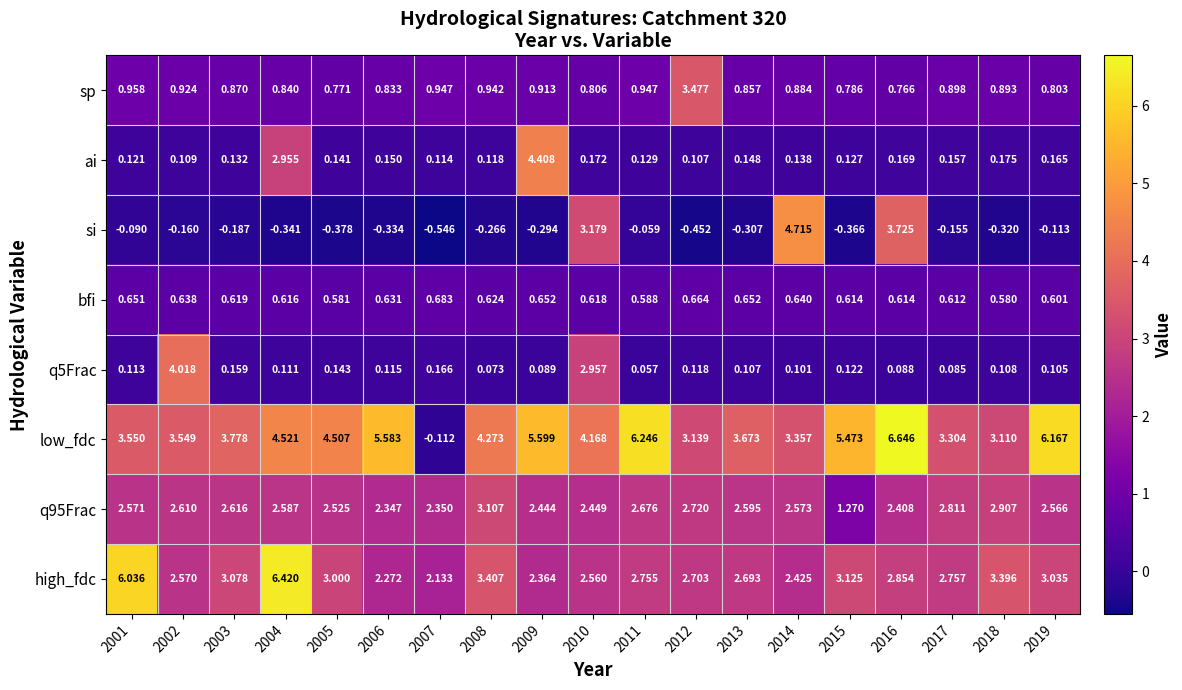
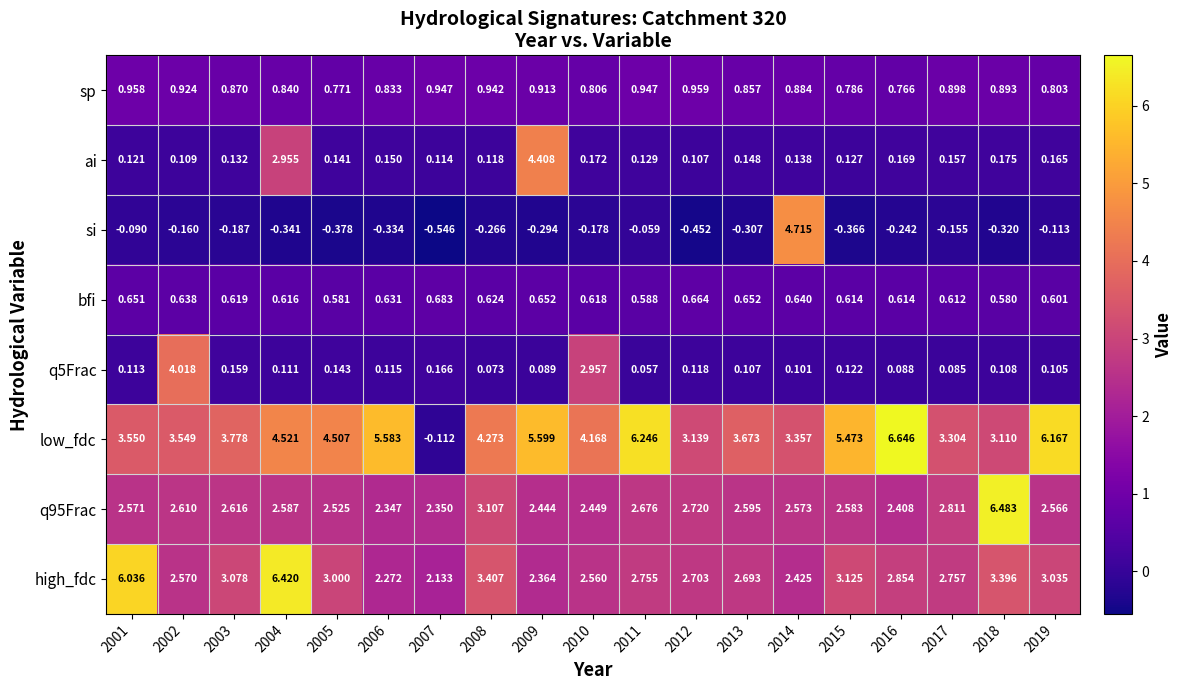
  {
    "sp": {
      "2001": 0.958,
      "2002": 0.924,
      "2003": 0.870,
      "2004": 0.840,
      "2005": 0.771,
      "2006": 0.833,
      "2007": 0.947,
      "2008": 0.942,
      "2009": 0.913,
      "2010": 0.806,
      "2011": 0.947,
-     "2012": 3.477,
+     "2012": 0.959,
      "2013": 0.857,
      "2014": 0.884,
      "2015": 0.786,
      "2016": 0.766,
      "2017": 0.898,
      "2018": 0.893,
      "2019": 0.803
    },
    "ai": {
      "2001": 0.121,
      "2002": 0.109,
      "2003": 0.132,
      "2004": 2.955,
      "2005": 0.141,
      "2006": 0.150,
      "2007": 0.114,
      "2008": 0.118,
      "2009": 4.408,
      "2010": 0.172,
      "2011": 0.129,
      "2012": 0.107,
      "2013": 0.148,
      "2014": 0.138,
      "2015": 0.127,
      "2016": 0.169,
      "2017": 0.157,
      "2018": 0.175,
      "2019": 0.165
    },
    "si": {
      "2001": -0.090,
      "2002": -0.160,
      "2003": -0.187,
      "2004": -0.341,
      "2005": -0.378,
      "2006": -0.334,
      "2007": -0.546,
      "2008": -0.266,
      "2009": -0.294,
-     "2010": 3.179,
+     "2010": -0.178,
      "2011": -0.059,
      "2012": -0.452,
      "2013": -0.307,
      "2014": 4.715,
      "2015": -0.366,
-     "2016": 3.725,
+     "2016": -0.242,
      "2017": -0.155,
      "2018": -0.320,
      "2019": -0.113
    },
    "bfi": {
      "2001": 0.651,
      "2002": 0.638,
      "2003": 0.619,
      "2004": 0.616,
      "2005": 0.581,
      "2006": 0.631,
      "2007": 0.683,
      "2008": 0.624,
      "2009": 0.652,
      "2010": 0.618,
      "2011": 0.588,
      "2012": 0.664,
      "2013": 0.652,
      "2014": 0.640,
      "2015": 0.614,
      "2016": 0.614,
      "2017": 0.612,
      "2018": 0.580,
      "2019": 0.601
    },
    "q5Frac": {
      "2001": 0.113,
      "2002": 4.018,
      "2003": 0.159,
      "2004": 0.111,
      "2005": 0.143,
      "2006": 0.115,
      "2007": 0.166,
      "2008": 0.073,
      "2009": 0.089,
      "2010": 2.957,
      "2011": 0.057,
      "2012": 0.118,
      "2013": 0.107,
      "2014": 0.101,
      "2015": 0.122,
      "2016": 0.088,
      "2017": 0.085,
      "2018": 0.108,
      "2019": 0.105
    },
    "low_fdc": {
      "2001": 3.550,
      "2002": 3.549,
      "2003": 3.778,
      "2004": 4.521,
      "2005": 4.507,
      "2006": 5.583,
      "2007": -0.112,
      "2008": 4.273,
      "2009": 5.599,
      "2010": 4.168,
      "2011": 6.246,
      "2012": 3.139,
      "2013": 3.673,
      "2014": 3.357,
      "2015": 5.473,
      "2016": 6.646,
      "2017": 3.304,
      "2018": 3.110,
      "2019": 6.167
    },
    "q95Frac": {
      "2001": 2.571,
      "2002": 2.610,
      "2003": 2.616,
      "2004": 2.587,
      "2005": 2.525,
      "2006": 2.347,
      "2007": 2.350,
      "2008": 3.107,
      "2009": 2.444,
      "2010": 2.449,
      "2011": 2.676,
      "2012": 2.720,
      "2013": 2.595,
      "2014": 2.573,
-     "2015": 1.270,
+     "2015": 2.583,
      "2016": 2.408,
      "2017": 2.811,
-     "2018": 2.907,
+     "2018": 6.483,
      "2019": 2.566
    },
    "high_fdc": {
      "2001": 6.036,
      "2002": 2.570,
      "2003": 3.078,
      "2004": 6.420,
      "2005": 3.000,
      "2006": 2.272,
      "2007": 2.133,
      "2008": 3.407,
      "2009": 2.364,
      "2010": 2.560,
      "2011": 2.755,
      "2012": 2.703,
      "2013": 2.693,
      "2014": 2.425,
      "2015": 3.125,
      "2016": 2.854,
      "2017": 2.757,
      "2018": 3.396,
      "2019": 3.035
    }
  }
